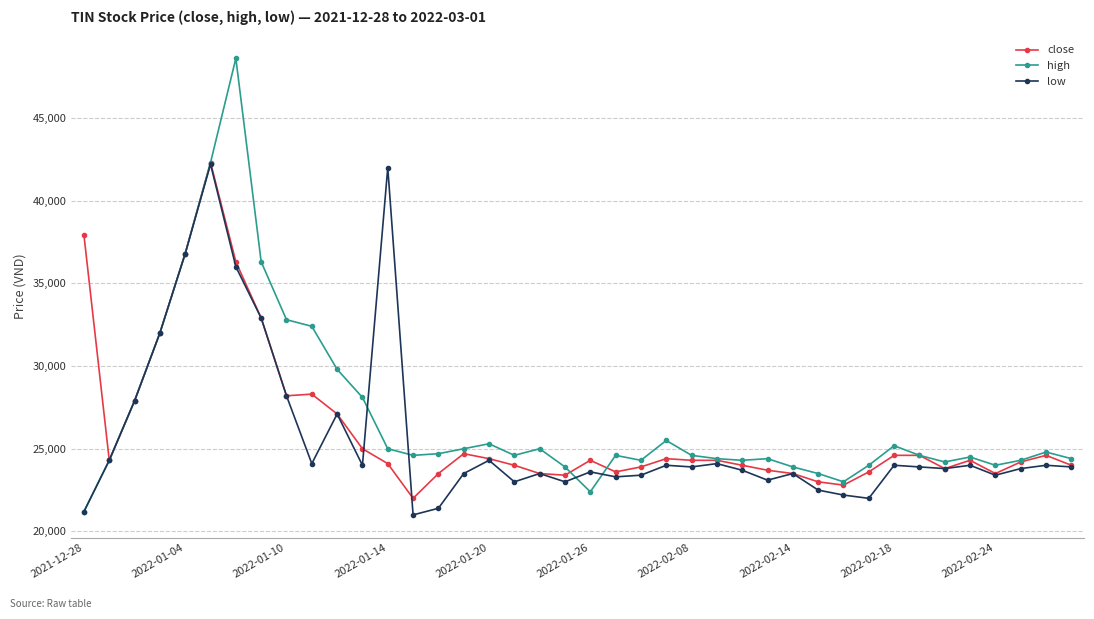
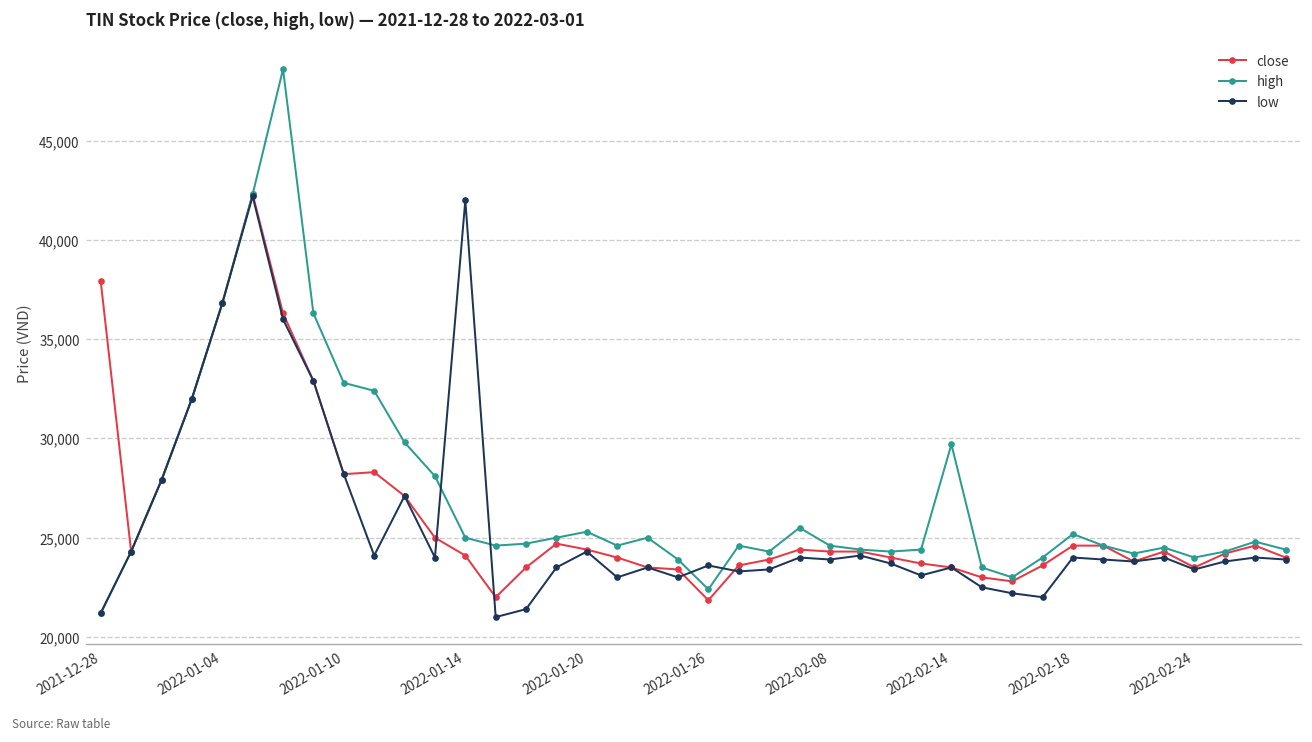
  {
    "close": {
      "2021-12-28": "37,900",
      "2022-01-14": "24,100",
-     "2022-01-26": "24,300",
+     "2022-01-26": "21,800",
      "2022-02-08": "24,300",
      "2022-02-18": "24,600"
    },
    "high": {
      "2022-01-10": "32,800",
      "2022-01-14": "25,000",
      "2022-01-20": "25,300",
      "2022-01-26": "22,400",
      "2022-02-08": "24,600",
-     "2022-02-14": "23,900",
+     "2022-02-14": "29,700",
      "2022-02-18": "25,200",
      "2022-02-24": "24,000"
    },
    "low": {
      "2022-01-14": "42,000",
      "2022-01-26": "23,600",
      "2022-02-08": "23,900",
      "2022-02-18": "24,000"
    }
  }
